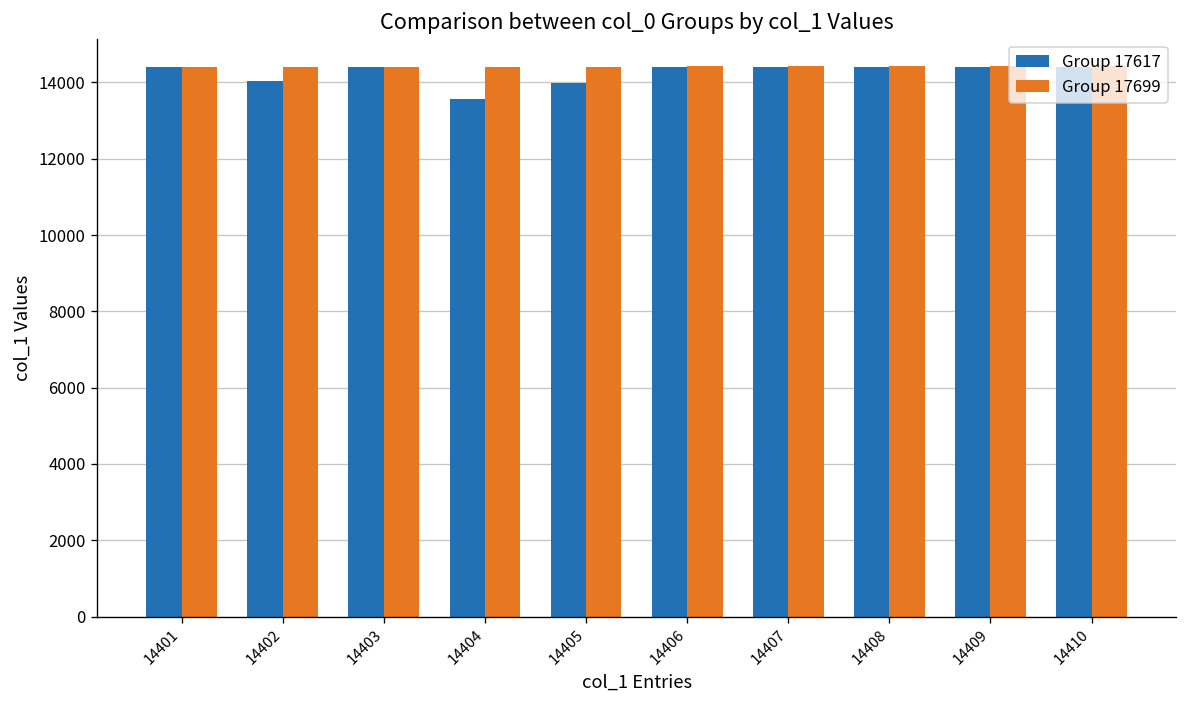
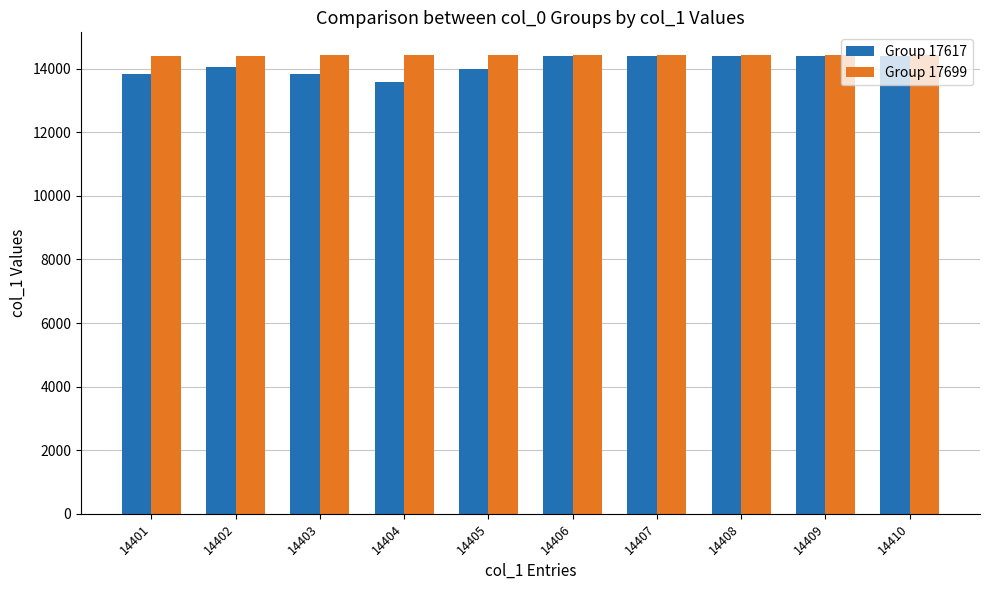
  {
    "Group 17617": {
-     "14401": 14400,
+     "14401": 13800,
      "14402": 14000,
-     "14403": 14400,
+     "14403": 13800,
      "14404": 13600,
      "14405": 14000,
      "14406": 14400,
      "14407": 14400,
      "14408": 14400,
      "14409": 14400
    },
    "Group 17699": {
      "14401": 14400,
      "14402": 14400,
      "14403": 14400,
      "14404": 14400,
      "14405": 14400,
      "14406": 14400,
      "14407": 14400,
      "14408": 14400,
      "14409": 14400
    }
  }
